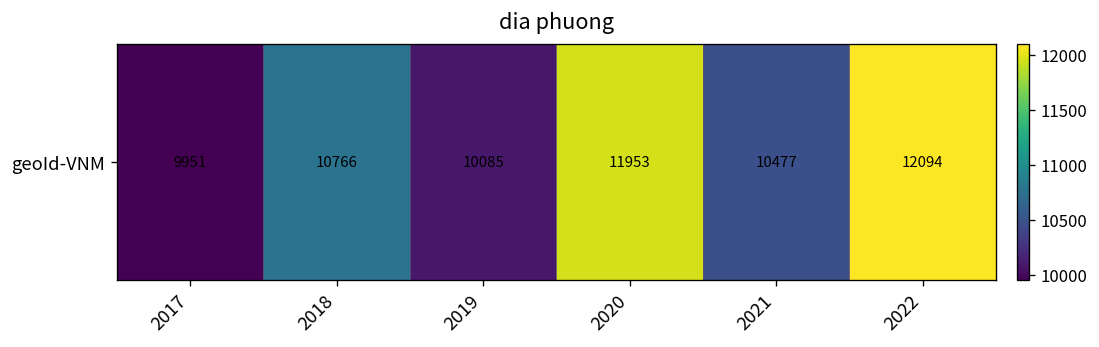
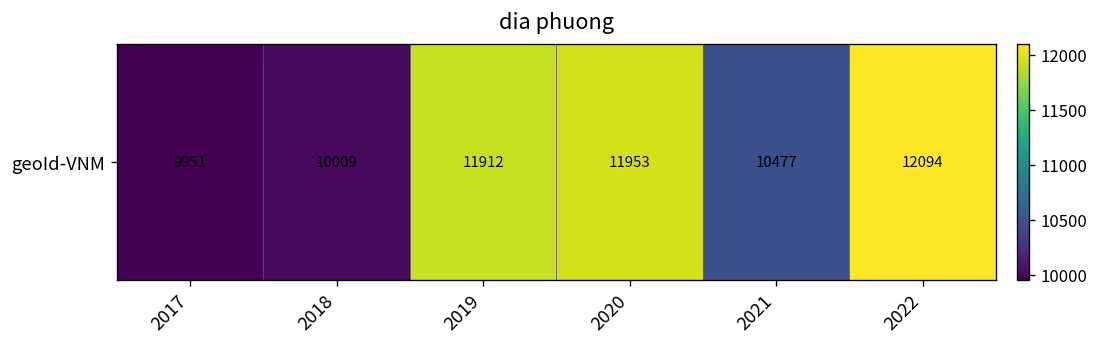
  {
    "geoId-VNM": {
      "2017": 9951,
-     "2018": 10766,
-     "2019": 10085,
+     "2018": 10009,
+     "2019": 11912,
      "2020": 11953,
      "2021": 10477,
      "2022": 12094
    }
  }
